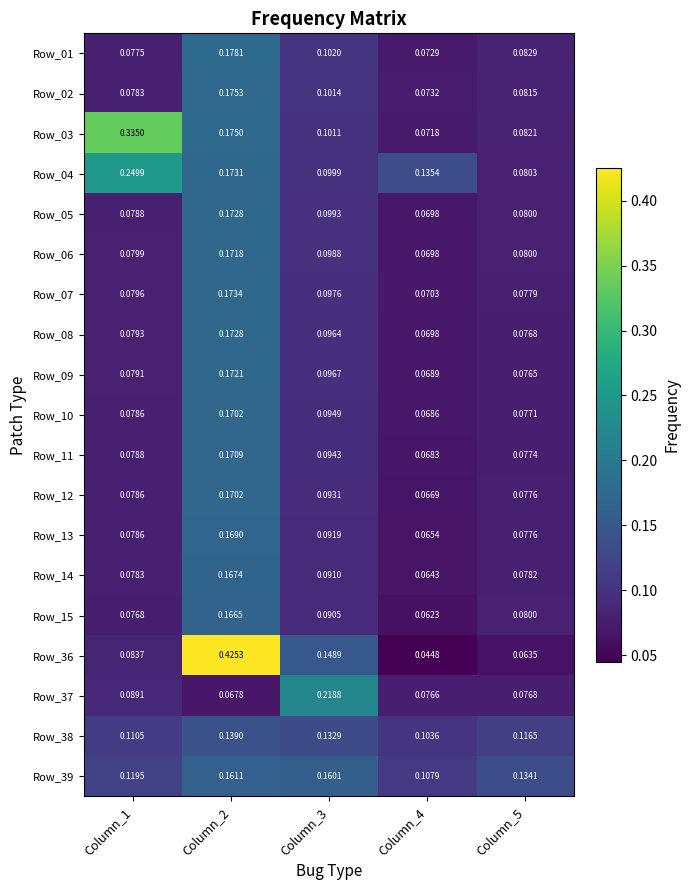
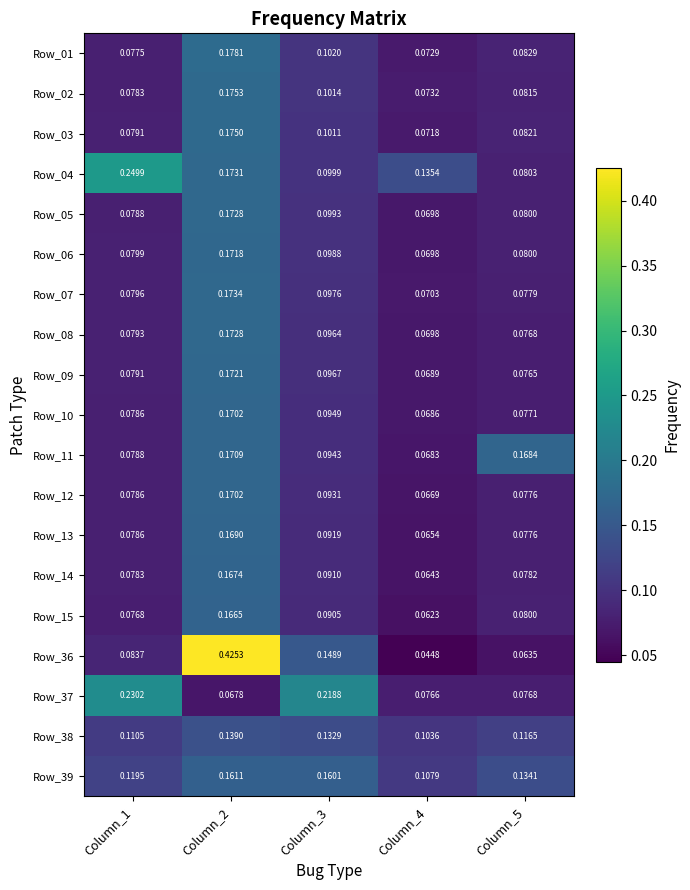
  {
    "Row_01": {
      "Column_1": 0.0775,
      "Column_2": 0.1781,
      "Column_3": 0.1020,
      "Column_4": 0.0729,
      "Column_5": 0.0829
    },
    "Row_02": {
      "Column_1": 0.0783,
      "Column_2": 0.1753,
      "Column_3": 0.1014,
      "Column_4": 0.0732,
      "Column_5": 0.0815
    },
    "Row_03": {
-     "Column_1": 0.3350,
+     "Column_1": 0.0791,
      "Column_2": 0.1750,
      "Column_3": 0.1011,
      "Column_4": 0.0718,
      "Column_5": 0.0821
    },
    "Row_04": {
      "Column_1": 0.2499,
      "Column_2": 0.1731,
      "Column_3": 0.0999,
      "Column_4": 0.1354,
      "Column_5": 0.0803
    },
    "Row_05": {
      "Column_1": 0.0788,
      "Column_2": 0.1728,
      "Column_3": 0.0993,
      "Column_4": 0.0698,
      "Column_5": 0.0800
    },
    "Row_06": {
      "Column_1": 0.0799,
      "Column_2": 0.1718,
      "Column_3": 0.0988,
      "Column_4": 0.0698,
      "Column_5": 0.0800
    },
    "Row_07": {
      "Column_1": 0.0796,
      "Column_2": 0.1734,
      "Column_3": 0.0976,
      "Column_4": 0.0703,
      "Column_5": 0.0779
    },
    "Row_08": {
      "Column_1": 0.0793,
      "Column_2": 0.1728,
      "Column_3": 0.0964,
      "Column_4": 0.0698,
      "Column_5": 0.0768
    },
    "Row_09": {
      "Column_1": 0.0791,
      "Column_2": 0.1721,
      "Column_3": 0.0967,
      "Column_4": 0.0689,
      "Column_5": 0.0765
    },
    "Row_10": {
      "Column_1": 0.0786,
      "Column_2": 0.1702,
      "Column_3": 0.0949,
      "Column_4": 0.0686,
      "Column_5": 0.0771
    },
    "Row_11": {
      "Column_1": 0.0788,
      "Column_2": 0.1709,
      "Column_3": 0.0943,
      "Column_4": 0.0683,
-     "Column_5": 0.0774
+     "Column_5": 0.1684
    },
    "Row_12": {
      "Column_1": 0.0786,
      "Column_2": 0.1702,
      "Column_3": 0.0931,
      "Column_4": 0.0669,
      "Column_5": 0.0776
    },
    "Row_13": {
      "Column_1": 0.0786,
      "Column_2": 0.1690,
      "Column_3": 0.0919,
      "Column_4": 0.0654,
      "Column_5": 0.0776
    },
    "Row_14": {
      "Column_1": 0.0783,
      "Column_2": 0.1674,
      "Column_3": 0.0910,
      "Column_4": 0.0643,
      "Column_5": 0.0782
    },
    "Row_15": {
      "Column_1": 0.0768,
      "Column_2": 0.1665,
      "Column_3": 0.0905,
      "Column_4": 0.0623,
      "Column_5": 0.0800
    },
    "Row_36": {
      "Column_1": 0.0837,
      "Column_2": 0.4253,
      "Column_3": 0.1489,
      "Column_4": 0.0448,
      "Column_5": 0.0635
    },
    "Row_37": {
-     "Column_1": 0.0891,
+     "Column_1": 0.2302,
      "Column_2": 0.0678,
      "Column_3": 0.2188,
      "Column_4": 0.0766,
      "Column_5": 0.0768
    },
    "Row_38": {
      "Column_1": 0.1105,
      "Column_2": 0.1390,
      "Column_3": 0.1329,
      "Column_4": 0.1036,
      "Column_5": 0.1165
    },
    "Row_39": {
      "Column_1": 0.1195,
      "Column_2": 0.1611,
      "Column_3": 0.1601,
      "Column_4": 0.1079,
      "Column_5": 0.1341
    }
  }
